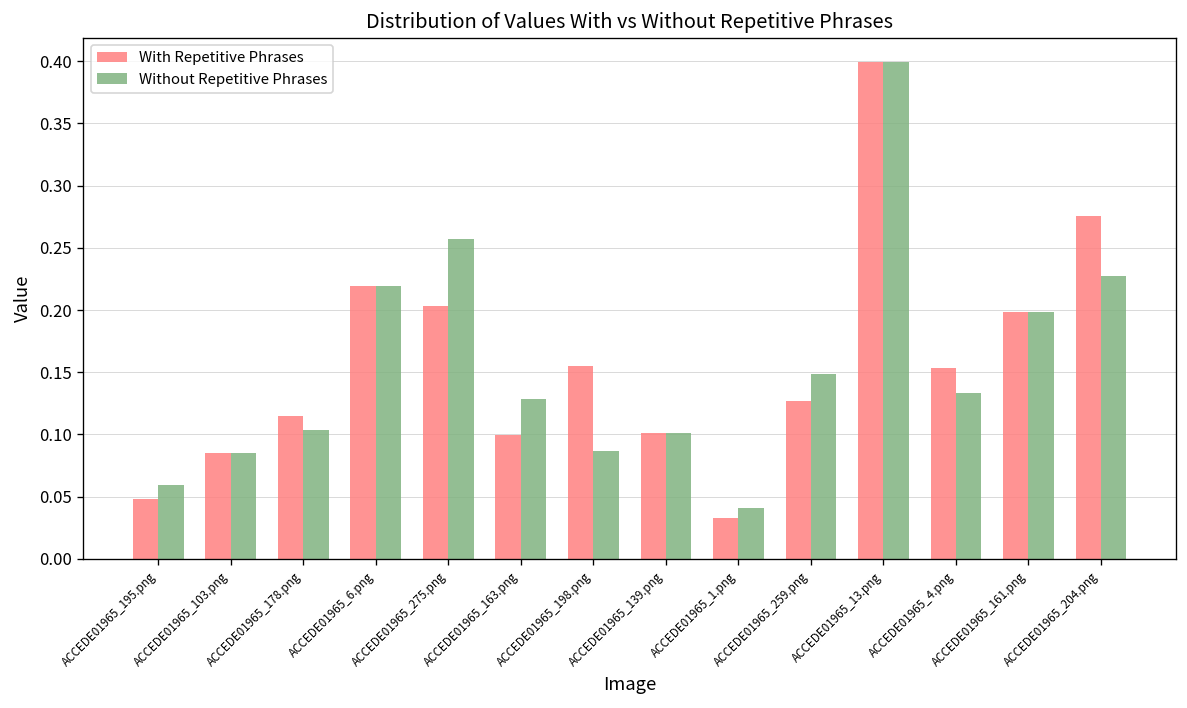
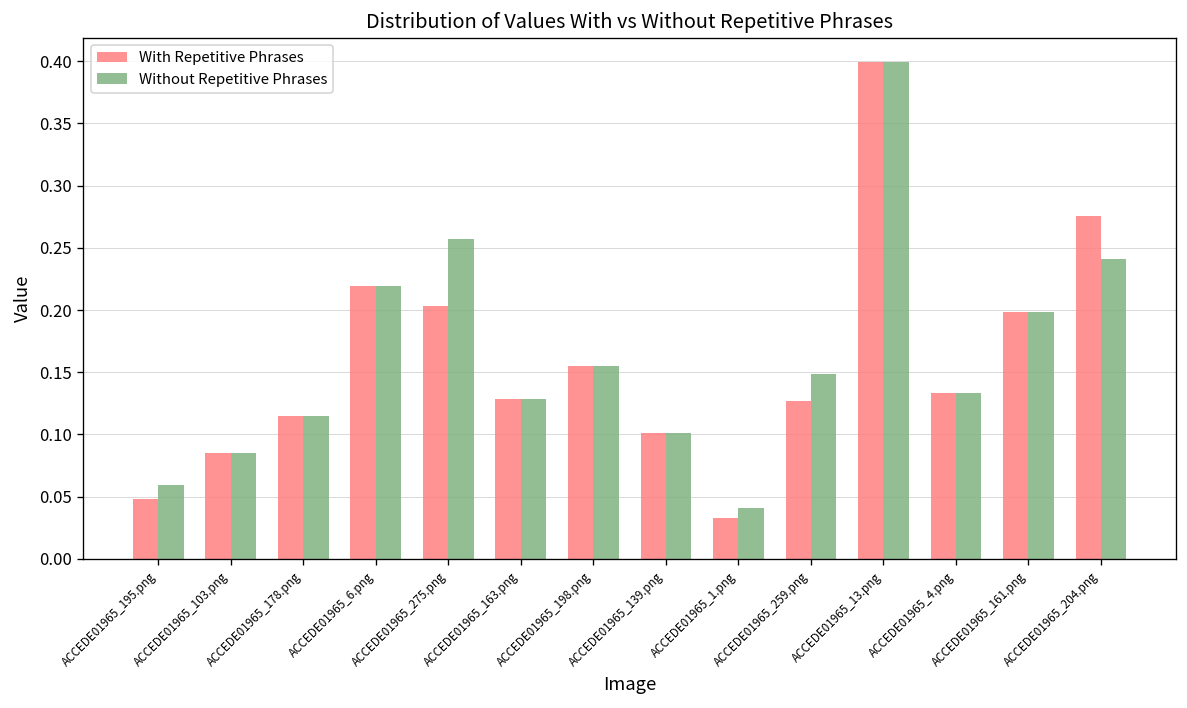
  {
    "With Repetitive Phrases": {
      "ACCEDE01965_195.png": 0.048,
      "ACCEDE01965_103.png": 0.085,
      "ACCEDE01965_178.png": 0.115,
      "ACCEDE01965_6.png": 0.219,
      "ACCEDE01965_275.png": 0.203,
-     "ACCEDE01965_163.png": 0.100,
+     "ACCEDE01965_163.png": 0.128,
      "ACCEDE01965_198.png": 0.155,
      "ACCEDE01965_139.png": 0.101,
      "ACCEDE01965_1.png": 0.033,
      "ACCEDE01965_259.png": 0.127,
      "ACCEDE01965_13.png": 0.399,
-     "ACCEDE01965_4.png": 0.154,
+     "ACCEDE01965_4.png": 0.133,
      "ACCEDE01965_161.png": 0.198,
      "ACCEDE01965_204.png": 0.276
    },
    "Without Repetitive Phrases": {
      "ACCEDE01965_195.png": 0.059,
      "ACCEDE01965_103.png": 0.085,
-     "ACCEDE01965_178.png": 0.104,
+     "ACCEDE01965_178.png": 0.115,
      "ACCEDE01965_6.png": 0.219,
      "ACCEDE01965_275.png": 0.257,
      "ACCEDE01965_163.png": 0.128,
-     "ACCEDE01965_198.png": 0.087,
+     "ACCEDE01965_198.png": 0.155,
      "ACCEDE01965_139.png": 0.101,
      "ACCEDE01965_1.png": 0.041,
      "ACCEDE01965_259.png": 0.149,
      "ACCEDE01965_13.png": 0.399,
      "ACCEDE01965_4.png": 0.133,
      "ACCEDE01965_161.png": 0.198,
-     "ACCEDE01965_204.png": 0.228
+     "ACCEDE01965_204.png": 0.241
    }
  }
